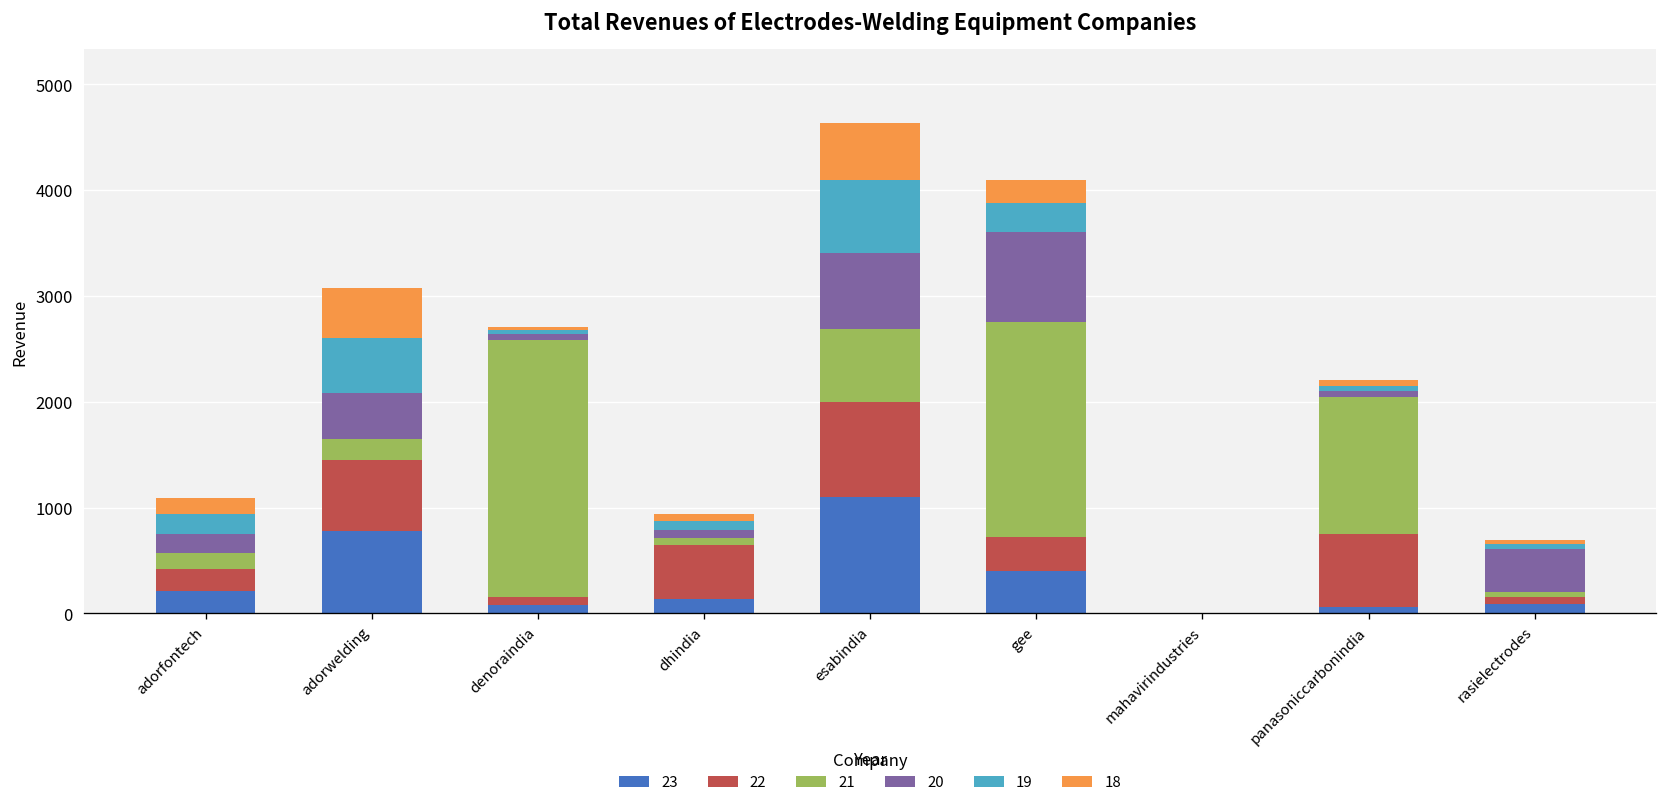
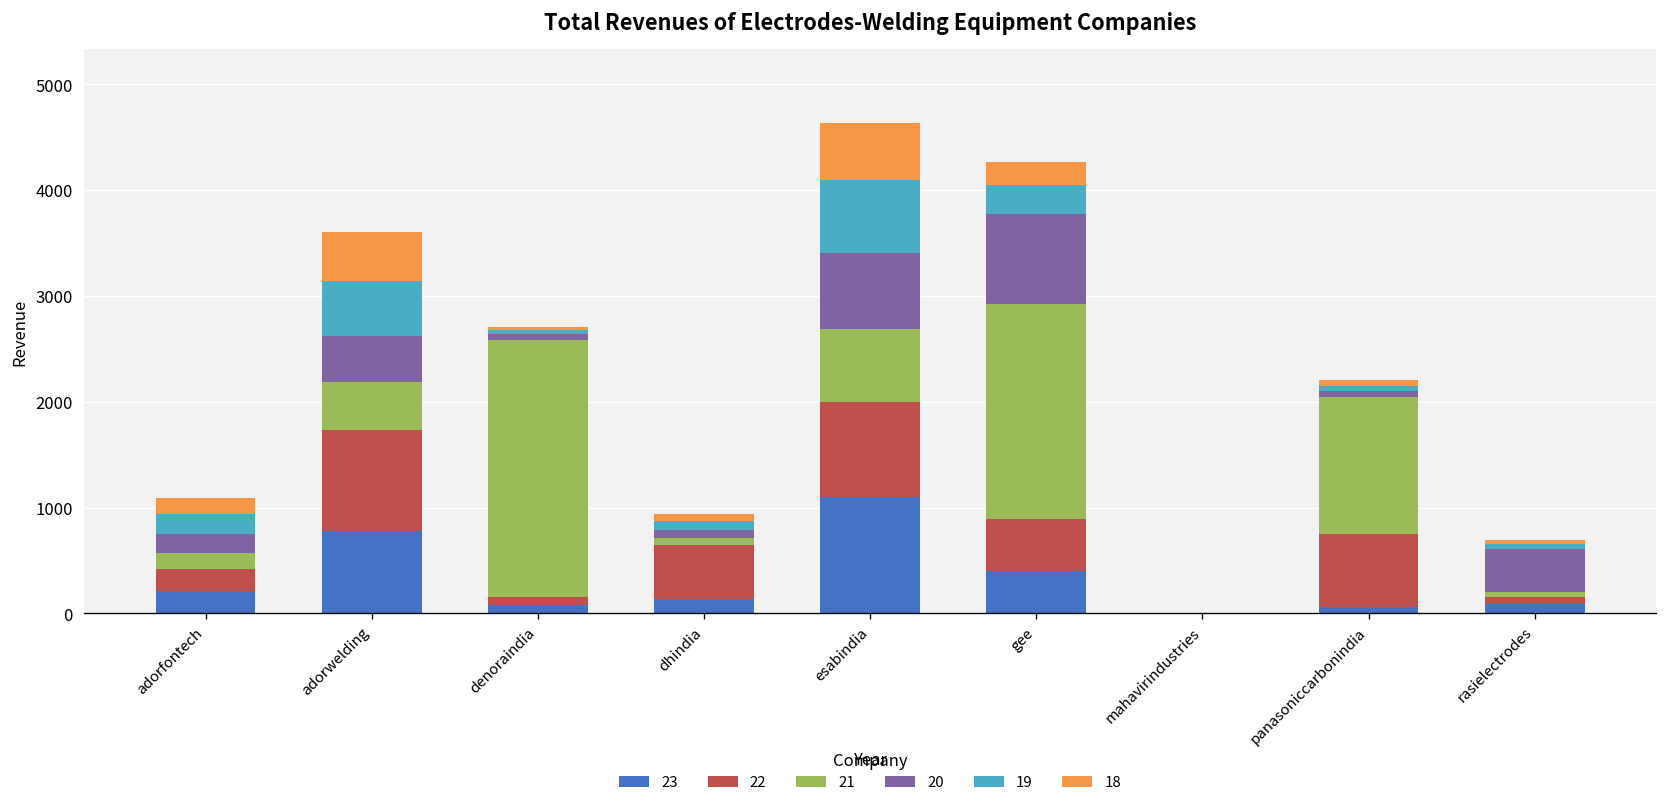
  {
    "22": {
      "adorfontech": 200,
-     "adorwelding": 700,
+     "adorwelding": 900,
      "denoraindia": 100,
      "dhindia": 500,
      "esabindia": 900,
-     "gee": 300,
+     "gee": 500,
      "panasoniccarbonindia": 700,
      "rasielectrodes": 100
    },
    "21": {
      "adorfontech": 100,
-     "adorwelding": 200,
+     "adorwelding": 500,
      "denoraindia": 2400,
      "dhindia": 100,
      "esabindia": 700,
      "gee": 2000,
      "panasoniccarbonindia": 1300,
      "rasielectrodes": 0
    },
    "20": {
      "adorfontech": 200,
      "adorwelding": 400,
      "denoraindia": 100,
      "dhindia": 100,
      "esabindia": 700,
      "gee": 900,
      "panasoniccarbonindia": 100,
      "rasielectrodes": 400
    },
    "18": {
      "adorfontech": 200,
      "adorwelding": 500,
      "denoraindia": 0,
      "dhindia": 100,
      "esabindia": 500,
      "gee": 200,
      "mahavirindustries": 0,
      "panasoniccarbonindia": 100,
      "rasielectrodes": 0
    }
  }
